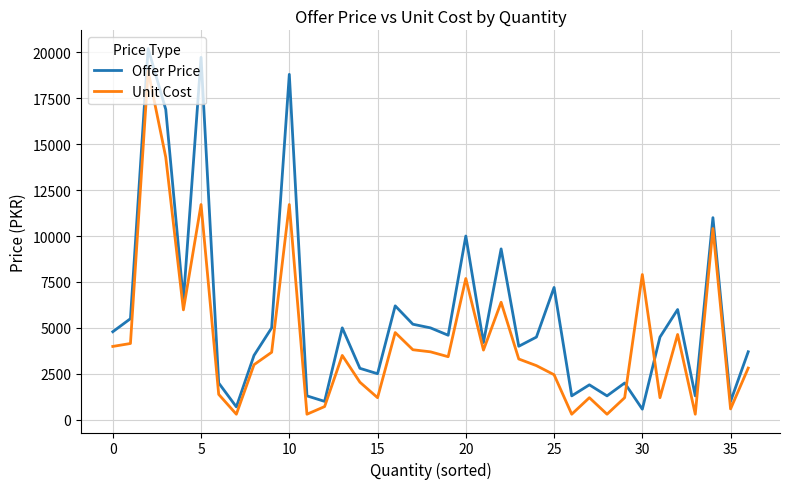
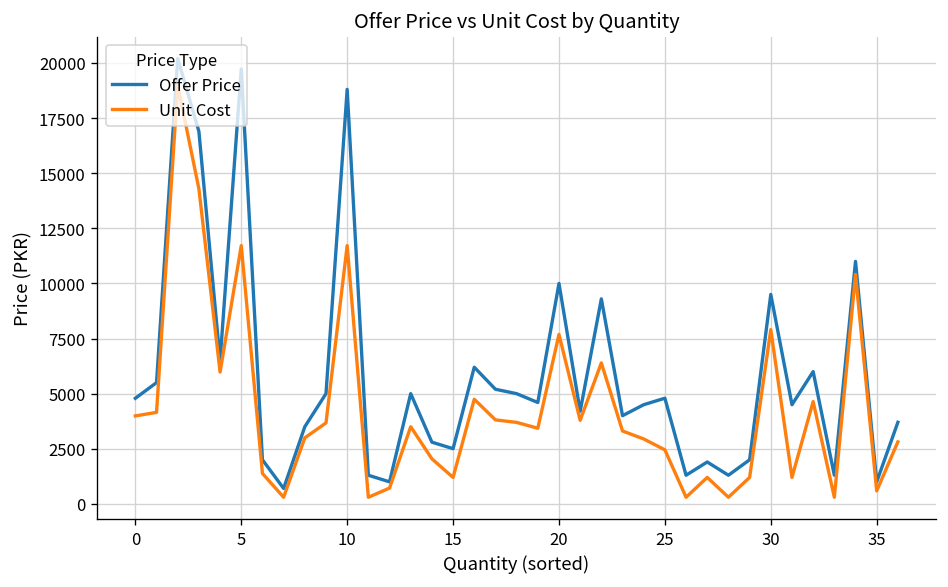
  {
    "Offer Price": {
      "0": 4800,
      "10": 18800,
      "15": 2500,
      "20": 10000,
-     "25": 7200,
-     "30": 600,
+     "25": 4800,
+     "30": 9500,
      "35": 1000
    },
    "Unit Cost": {
      "0": 4000,
      "5": 11700,
      "10": 11700,
      "15": 1200,
      "20": 7700,
      "25": 2500,
      "30": 7900,
      "35": 600
    }
  }
